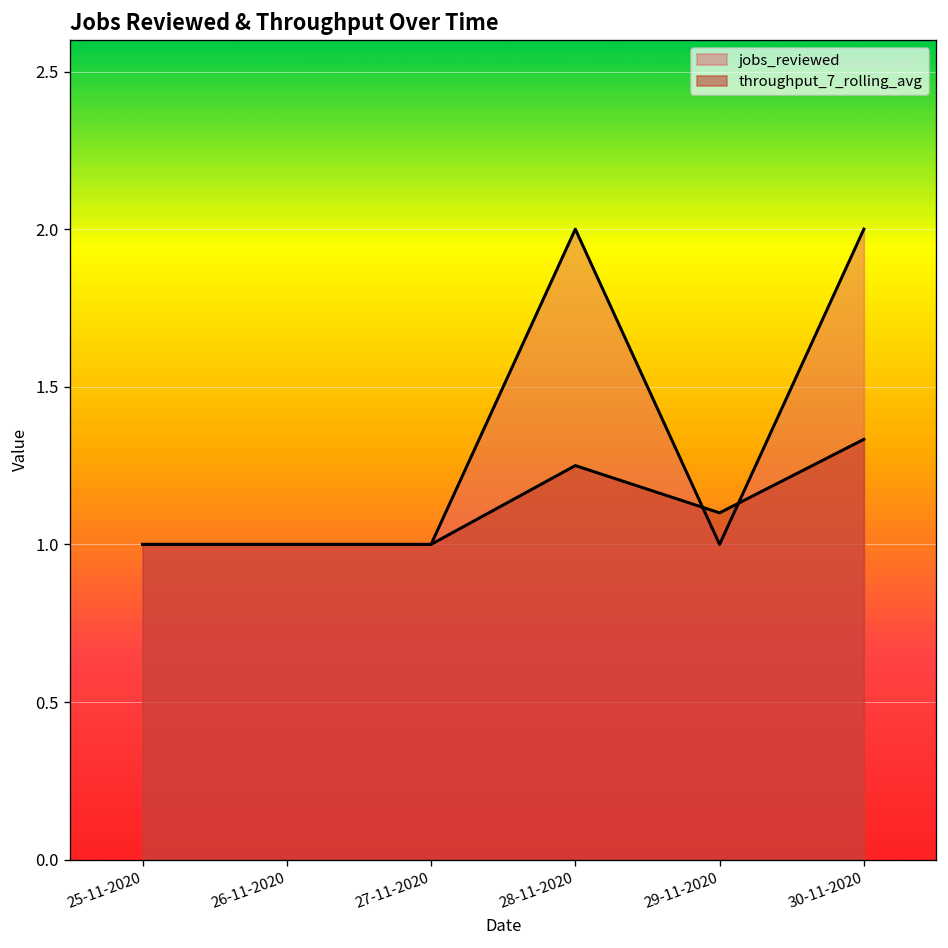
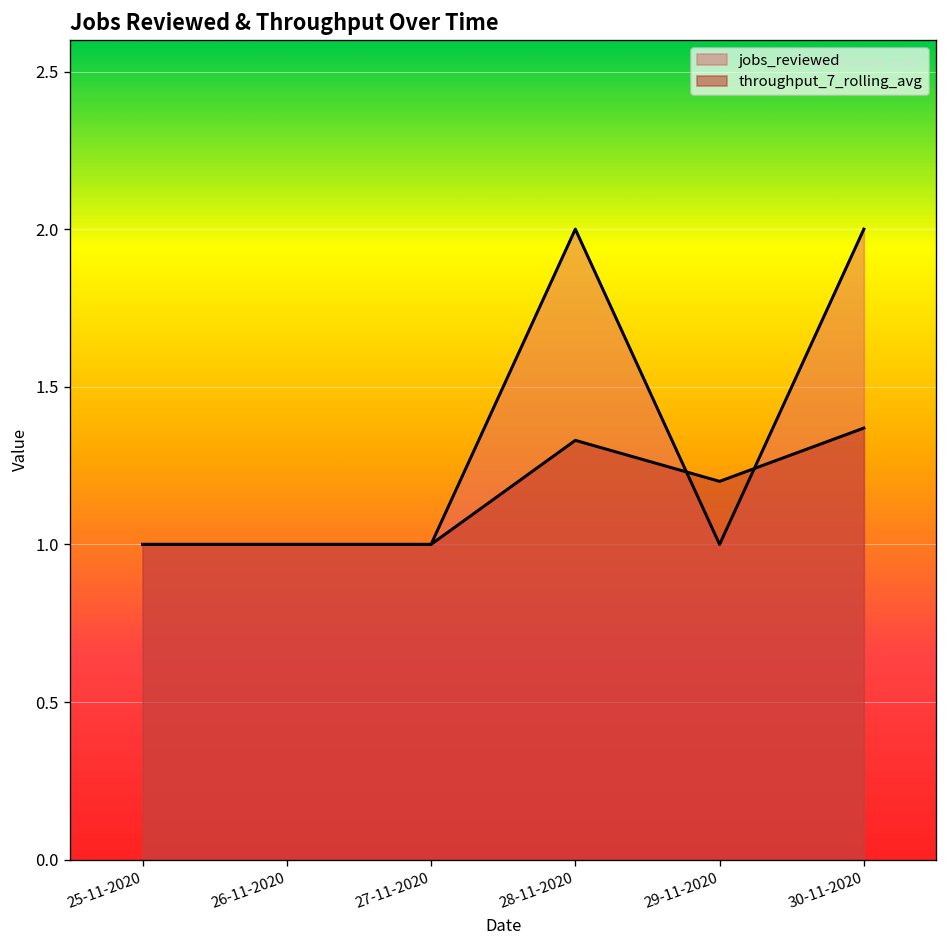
  {
    "jobs_reviewed": {
      "28-11-2020": 2.00,
      "29-11-2020": 1.00,
      "30-11-2020": 2.00
    },
    "throughput_7_rolling_avg": {
-     "28-11-2020": 1.25,
-     "29-11-2020": 1.1,
-     "30-11-2020": 1.33
+     "28-11-2020": 1.33,
+     "29-11-2020": 1.2,
+     "30-11-2020": 1.37
    }
  }
